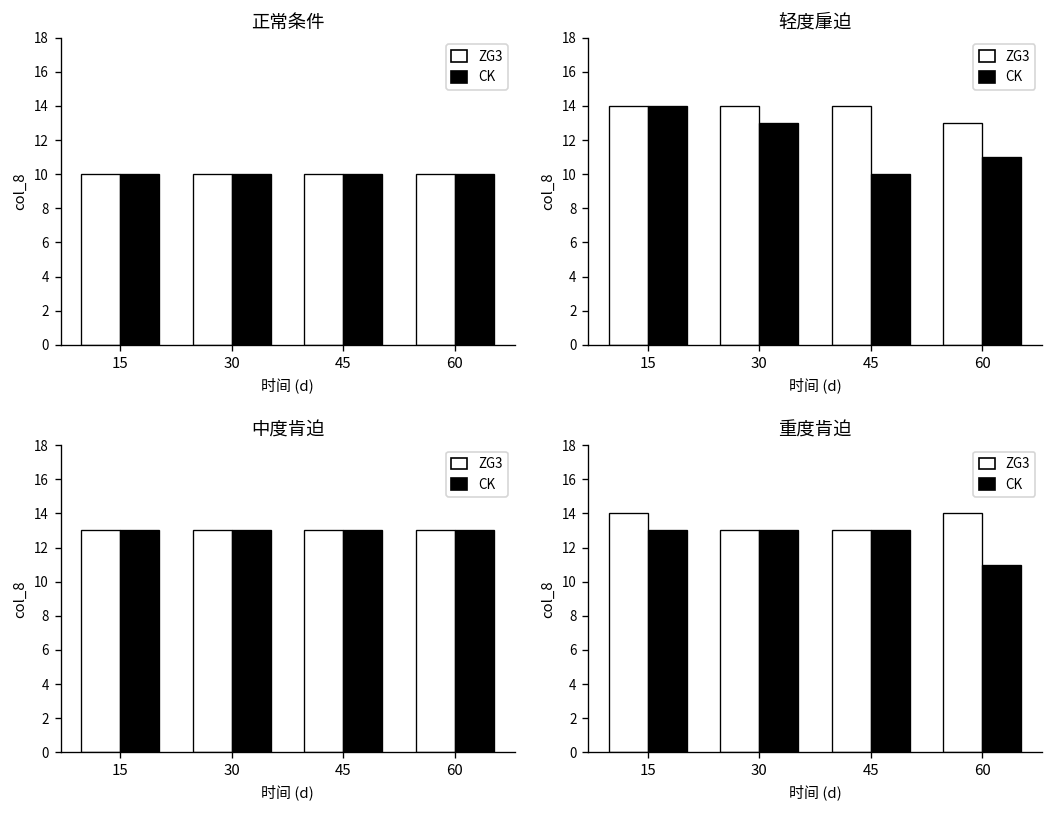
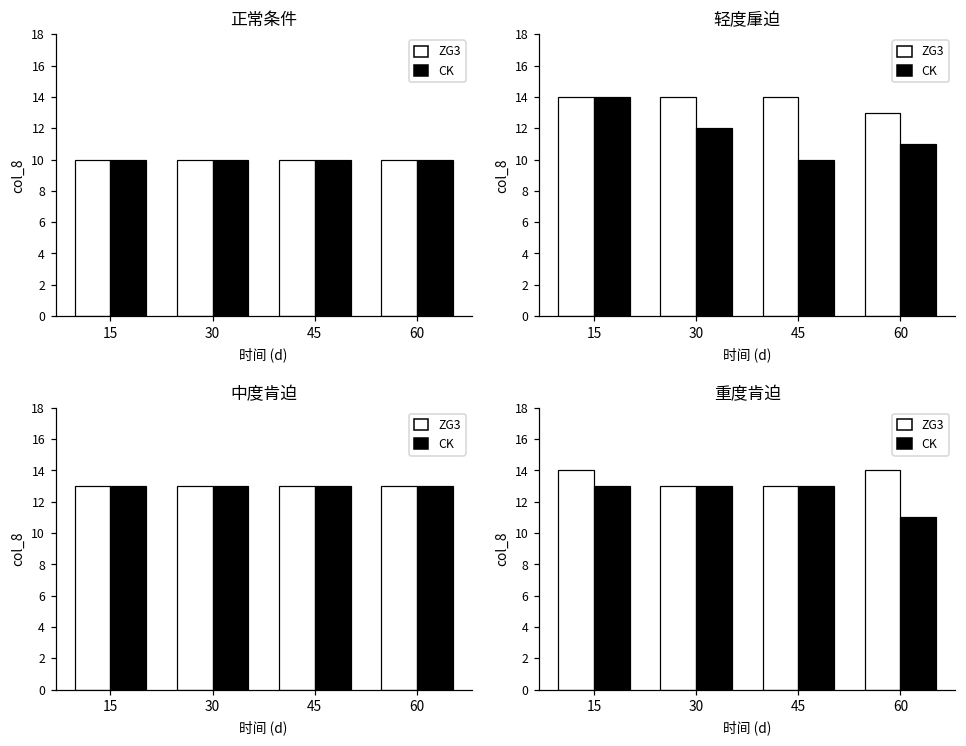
  {
    "正常条件": {
      "ZG3": {
        "15": 10.0,
        "30": 10.0,
        "45": 10.0,
        "60": 10.0
      },
      "CK": {
        "15": 10.0,
        "30": 10.0,
        "45": 10.0,
        "60": 10.0
      }
    },
    "轻度肁迫": {
      "ZG3": {
        "15": 14,
        "30": 14,
        "45": 14,
        "60": 13
      },
      "CK": {
        "15": 14,
-       "30": 13,
+       "30": 12,
        "45": 10,
        "60": 11
      }
    },
    "中度肯迫": {
      "ZG3": {
        "15": 13.0,
        "30": 13.0,
        "45": 13.0,
        "60": 13.0
      },
      "CK": {
        "15": 13.0,
        "30": 13.0,
        "45": 13.0,
        "60": 13.0
      }
    },
    "重度肯迫": {
      "ZG3": {
        "15": 14.0,
        "30": 13.0,
        "45": 13.0,
        "60": 14.0
      },
      "CK": {
        "15": 13.0,
        "30": 13.0,
        "45": 13.0,
        "60": 11.0
      }
    }
  }
